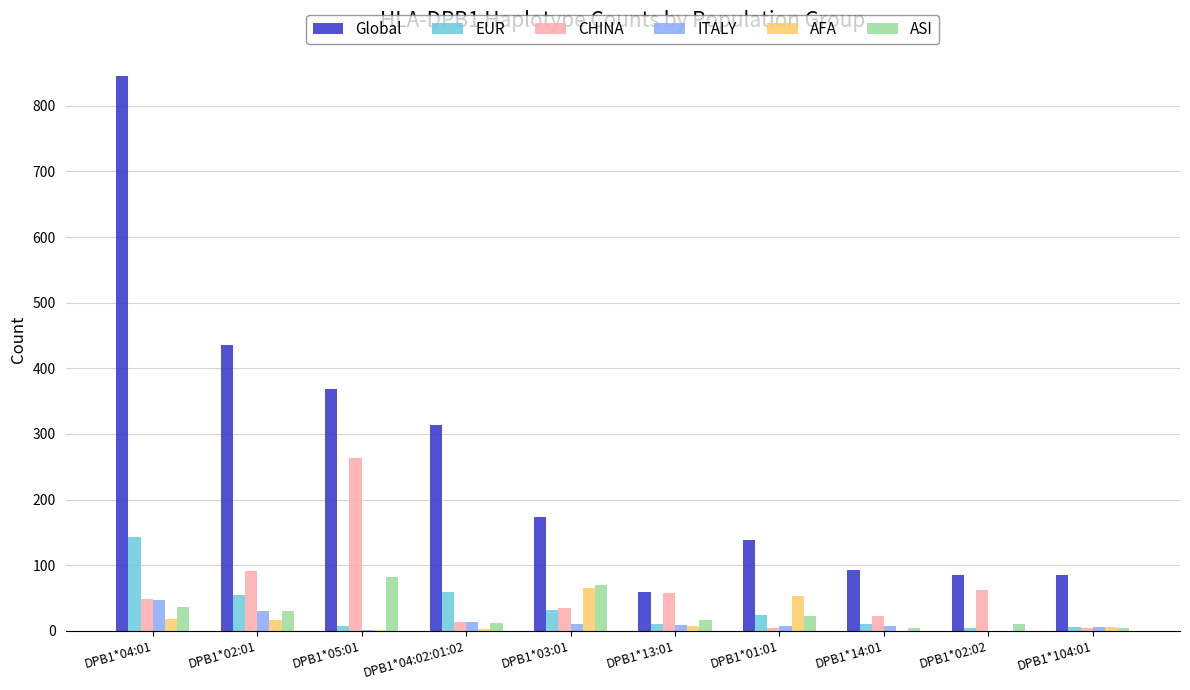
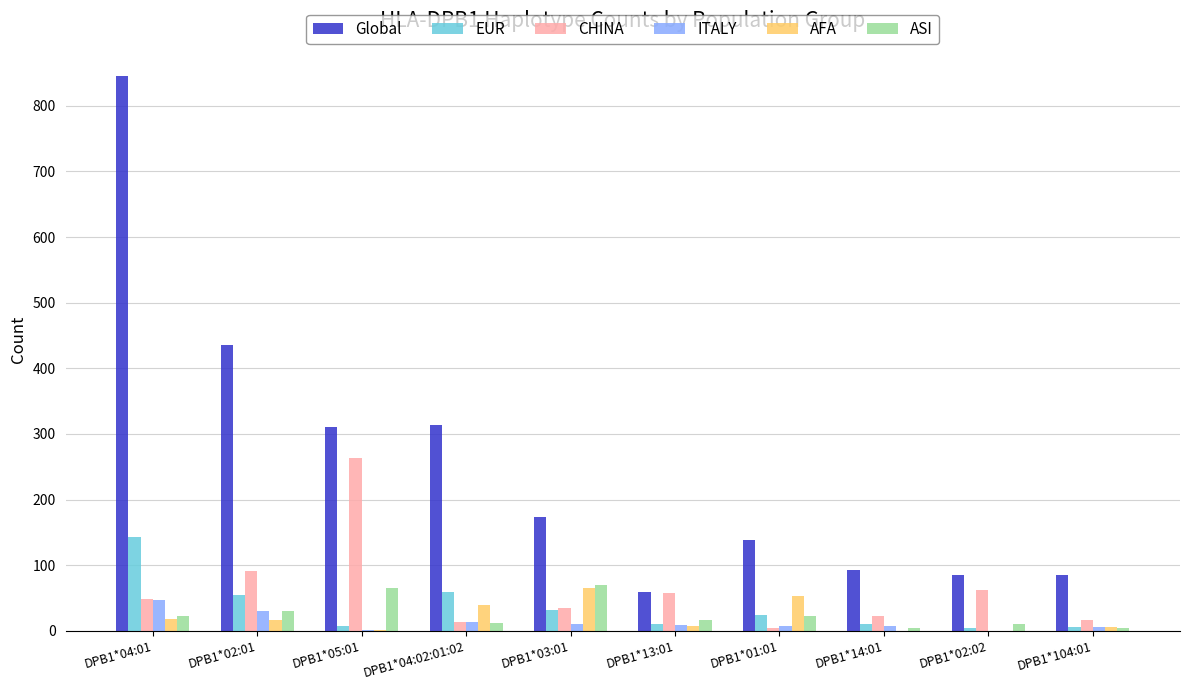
  {
    "Global": {
      "DPB1*04:01": 850,
      "DPB1*02:01": 440,
-     "DPB1*05:01": 370,
+     "DPB1*05:01": 310,
      "DPB1*04:02:01:02": 310,
      "DPB1*03:01": 170,
      "DPB1*13:01": 60,
      "DPB1*01:01": 140,
      "DPB1*14:01": 90,
      "DPB1*02:02": 90,
      "DPB1*104:01": 90
    },
    "CHINA": {
      "DPB1*04:01": 50,
      "DPB1*02:01": 90,
      "DPB1*05:01": 260,
      "DPB1*04:02:01:02": 10,
      "DPB1*03:01": 40,
      "DPB1*13:01": 60,
      "DPB1*01:01": 0,
      "DPB1*14:01": 20,
      "DPB1*02:02": 60,
-     "DPB1*104:01": 0
+     "DPB1*104:01": 20
    },
    "AFA": {
      "DPB1*04:01": 20,
      "DPB1*02:01": 20,
-     "DPB1*04:02:01:02": 0,
+     "DPB1*04:02:01:02": 40,
      "DPB1*03:01": 70,
      "DPB1*13:01": 10,
      "DPB1*01:01": 50,
      "DPB1*14:01": 0,
      "DPB1*02:02": 0,
      "DPB1*104:01": 10
    },
    "ASI": {
-     "DPB1*04:01": 40,
+     "DPB1*04:01": 20,
      "DPB1*02:01": 30,
-     "DPB1*05:01": 80,
+     "DPB1*05:01": 70,
      "DPB1*04:02:01:02": 10,
      "DPB1*03:01": 70,
      "DPB1*13:01": 20,
      "DPB1*01:01": 20,
      "DPB1*14:01": 0,
      "DPB1*02:02": 10,
      "DPB1*104:01": 10
    }
  }
